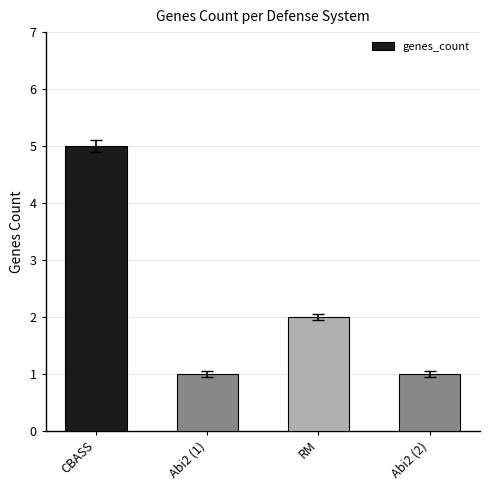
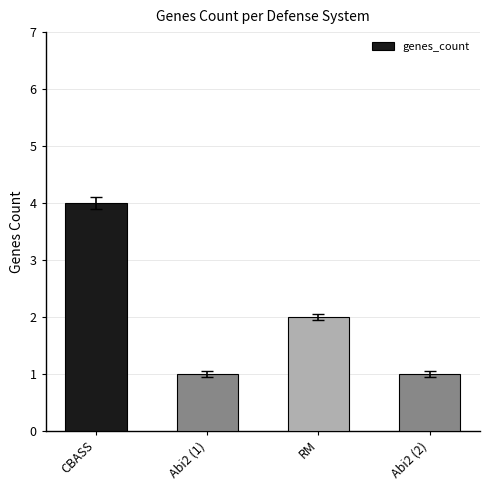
  {
    "genes_count": {
-     "CBASS": 5,
+     "CBASS": 4,
      "Abi2 (1)": 1,
      "RM": 2,
      "Abi2 (2)": 1
    }
  }
